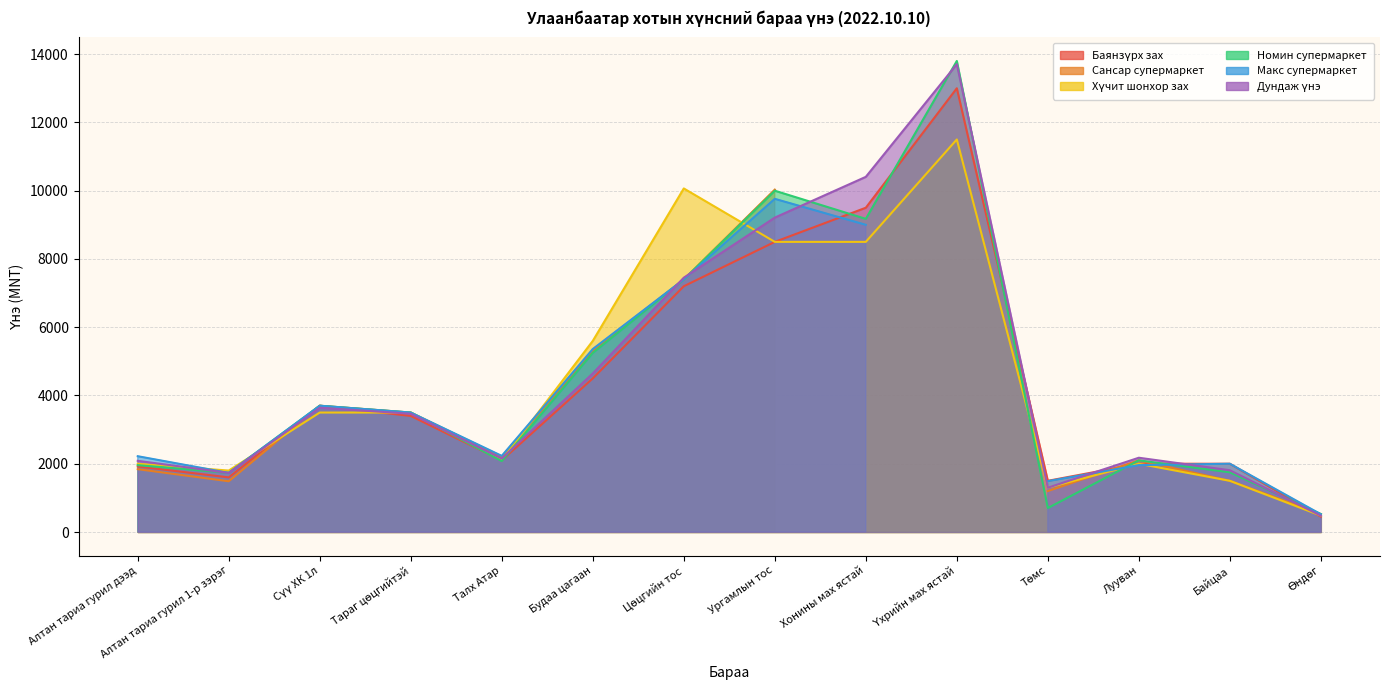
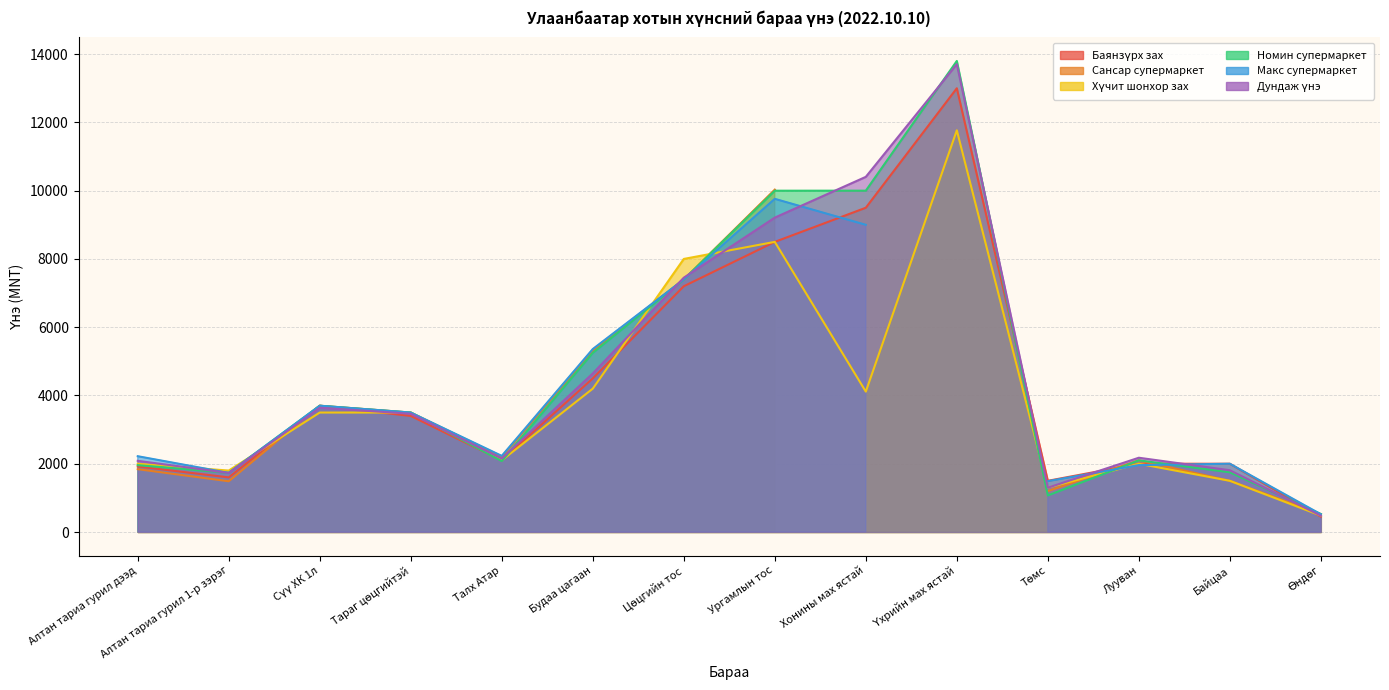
  {
    "Хүчит шонхор зах": {
      "Сүү ХК 1л": 3500,
-     "Будаа цагаан": 5600,
-     "Цөцгийн тос": 10100,
-     "Хонины мах ястай": 8500,
-     "Үхрийн мах ястай": 11500
+     "Будаа цагаан": 4200,
+     "Цөцгийн тос": 8000,
+     "Хонины мах ястай": 4100,
+     "Үхрийн мах ястай": 11800
    },
    "Номин супермаркет": {
-     "Хонины мах ястай": 9200,
+     "Хонины мах ястай": 10000,
      "Үхрийн мах ястай": 13800,
-     "Төмс": 700
+     "Төмс": 1100
    },
    "Дундаж үнэ": {
      "Алтан тариа гурил дээд": 2100,
      "Будаа цагаан": 4600,
      "Ургамлын тос": 9200,
      "Хонины мах ястай": 10400,
      "Үхрийн мах ястай": 13700,
      "Лууван": 2200
    }
  }
